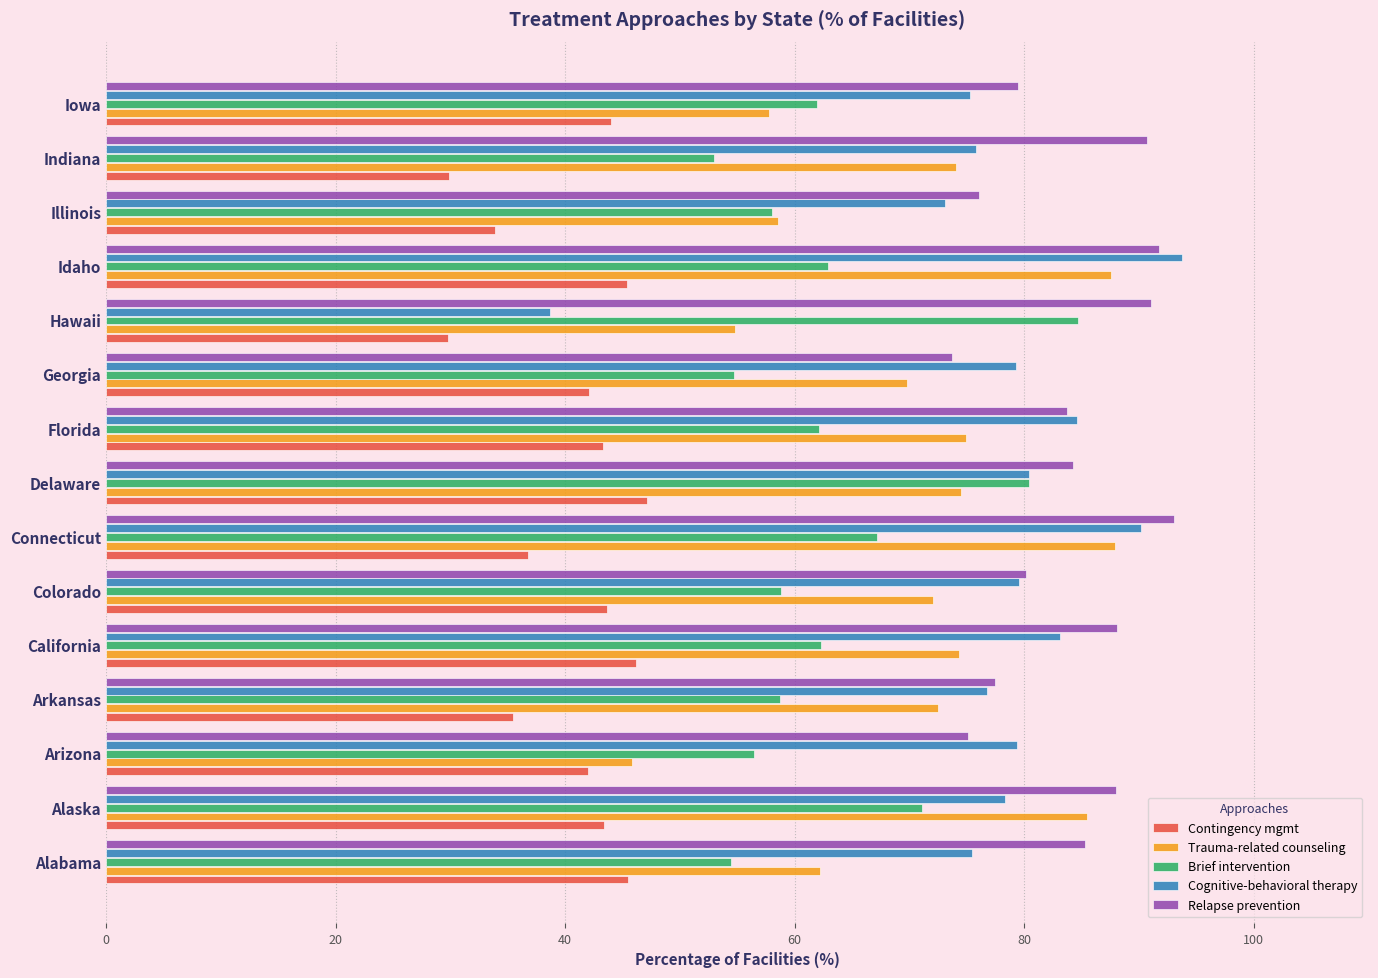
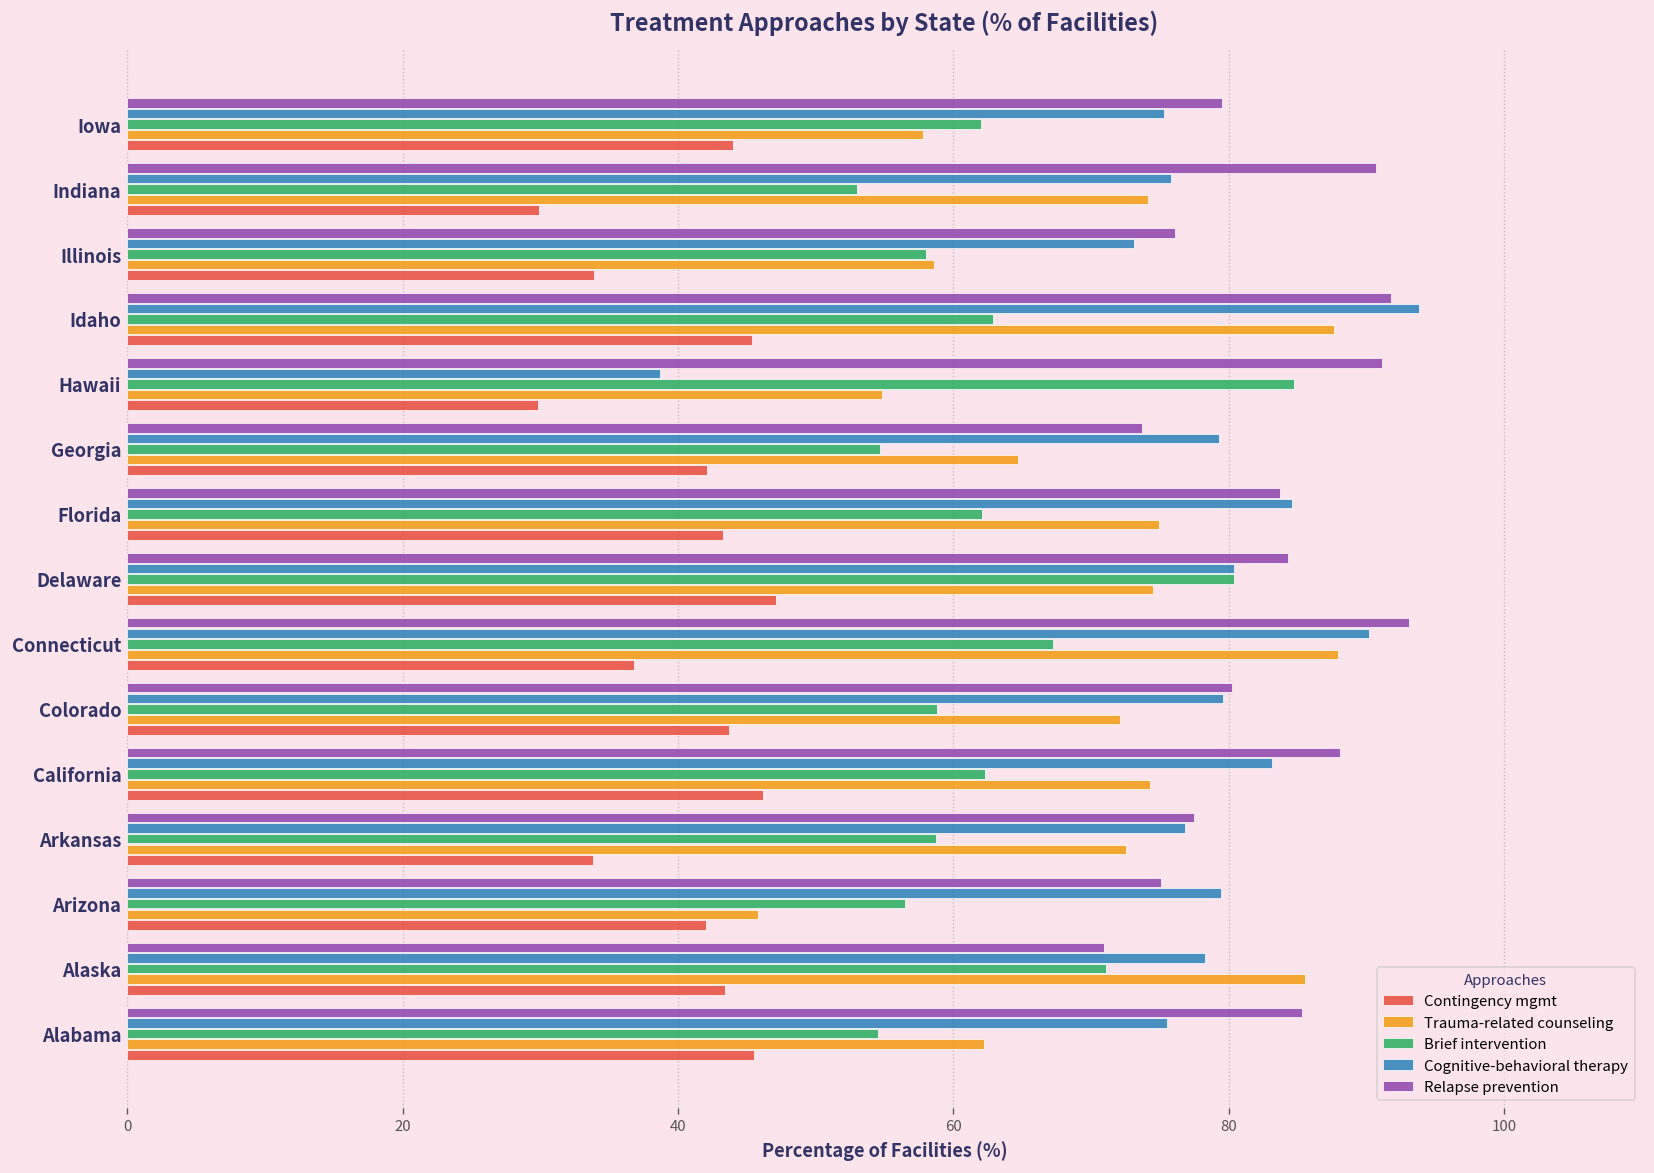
  {
    "Contingency mgmt": {
      "Iowa": 44.0,
      "Indiana": 29.9,
      "Illinois": 33.9,
      "Idaho": 45.4,
      "Hawaii": 29.8,
      "Georgia": 42.1,
      "Florida": 43.3,
      "Delaware": 47.1,
      "Connecticut": 36.8,
      "Colorado": 43.7,
      "California": 46.2,
-     "Arkansas": 35.5,
+     "Arkansas": 33.8,
      "Arizona": 42.0,
      "Alaska": 43.4,
      "Alabama": 45.5
    },
    "Trauma-related counseling": {
      "Iowa": 57.8,
      "Indiana": 74.1,
      "Illinois": 58.6,
      "Idaho": 87.6,
      "Hawaii": 54.8,
-     "Georgia": 69.8,
+     "Georgia": 64.7,
      "Florida": 74.9,
      "Delaware": 74.5,
      "Connecticut": 87.9,
      "Colorado": 72.1,
      "California": 74.3,
      "Arkansas": 72.5,
      "Arizona": 45.8,
      "Alaska": 85.5,
      "Alabama": 62.2
    },
    "Brief intervention": {
      "Iowa": 62.0,
      "Indiana": 53.0,
      "Illinois": 58.0,
      "Idaho": 62.9,
      "Hawaii": 84.7,
      "Georgia": 54.7,
      "Florida": 62.1,
      "Delaware": 80.4,
      "Connecticut": 67.2,
      "Colorado": 58.8,
      "California": 62.3,
      "Arkansas": 58.7,
      "Arizona": 56.5,
      "Alaska": 71.1,
      "Alabama": 54.5
    },
    "Cognitive-behavioral therapy": {
      "Iowa": 75.3,
      "Indiana": 75.8,
      "Illinois": 73.1,
      "Idaho": 93.8,
      "Hawaii": 38.7,
      "Georgia": 79.3,
      "Florida": 84.6,
      "Delaware": 80.4,
      "Connecticut": 90.2,
      "Colorado": 79.6,
      "California": 83.1,
      "Arkansas": 76.8,
      "Arizona": 79.4,
      "Alaska": 78.3,
      "Alabama": 75.5
    },
    "Relapse prevention": {
      "Iowa": 79.5,
      "Indiana": 90.7,
      "Illinois": 76.1,
      "Idaho": 91.8,
      "Hawaii": 91.1,
      "Georgia": 73.7,
      "Florida": 83.7,
      "Delaware": 84.3,
      "Connecticut": 93.1,
      "Colorado": 80.2,
      "California": 88.1,
      "Arkansas": 77.5,
      "Arizona": 75.1,
-     "Alaska": 88.0,
+     "Alaska": 70.9,
      "Alabama": 85.3
    }
  }
